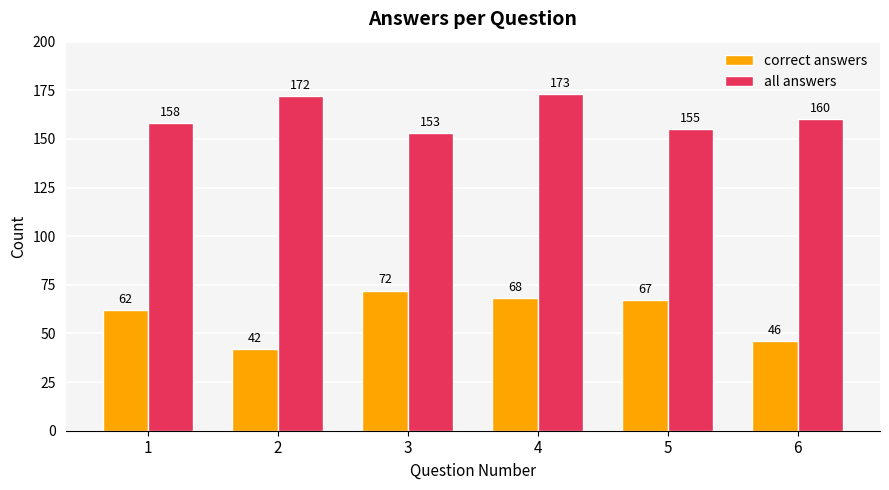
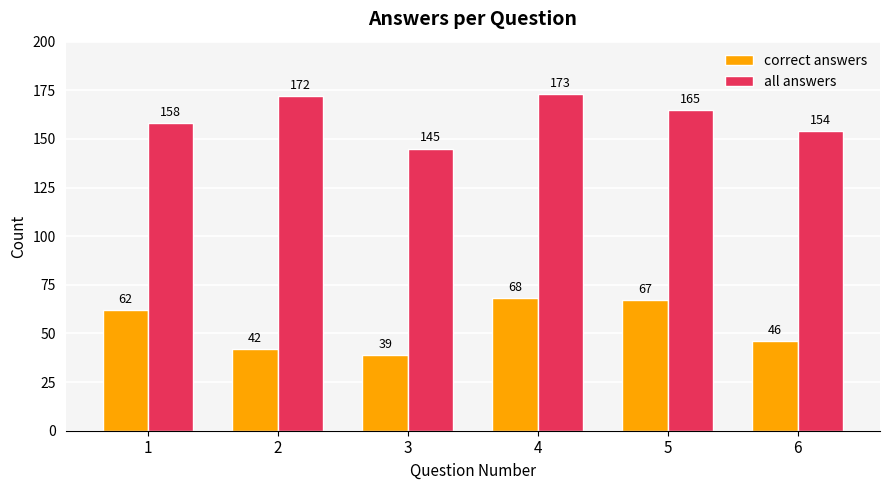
  {
    "correct answers": {
      "1": 62,
      "2": 42,
-     "3": 72,
+     "3": 39,
      "4": 68,
      "5": 67,
      "6": 46
    },
    "all answers": {
      "1": 158,
      "2": 172,
-     "3": 153,
+     "3": 145,
      "4": 173,
-     "5": 155,
-     "6": 160
+     "5": 165,
+     "6": 154
    }
  }
